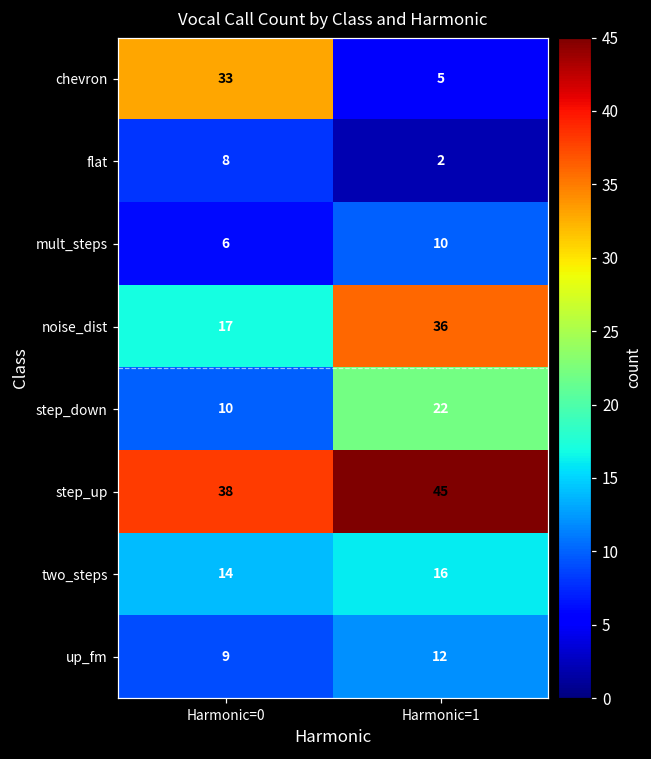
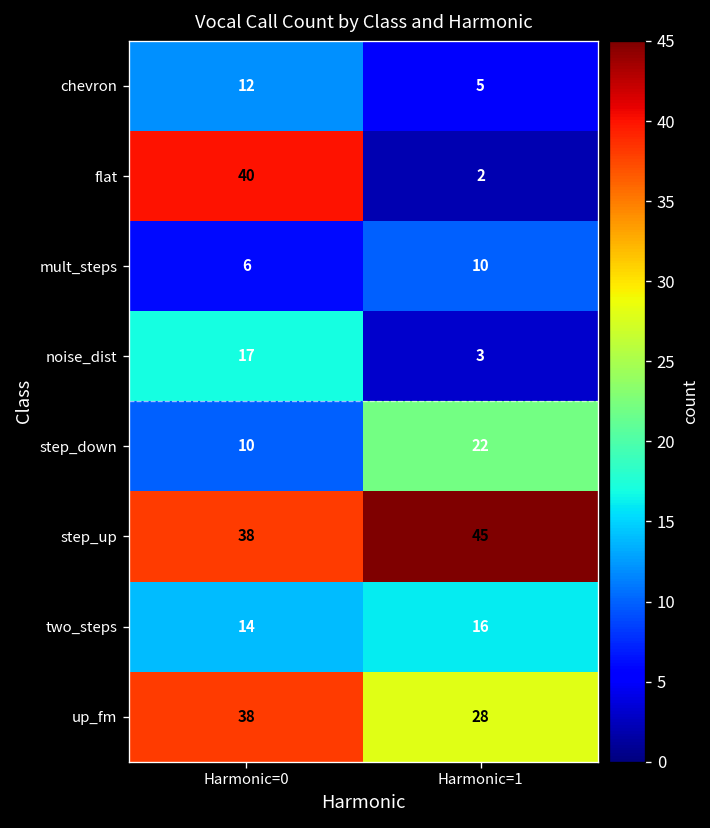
  {
    "chevron": {
-     "Harmonic=0": 33,
+     "Harmonic=0": 12,
      "Harmonic=1": 5
    },
    "flat": {
-     "Harmonic=0": 8,
+     "Harmonic=0": 40,
      "Harmonic=1": 2
    },
    "mult_steps": {
      "Harmonic=0": 6,
      "Harmonic=1": 10
    },
    "noise_dist": {
      "Harmonic=0": 17,
-     "Harmonic=1": 36
+     "Harmonic=1": 3
    },
    "step_down": {
      "Harmonic=0": 10,
      "Harmonic=1": 22
    },
    "step_up": {
      "Harmonic=0": 38,
      "Harmonic=1": 45
    },
    "two_steps": {
      "Harmonic=0": 14,
      "Harmonic=1": 16
    },
    "up_fm": {
-     "Harmonic=0": 9,
-     "Harmonic=1": 12
+     "Harmonic=0": 38,
+     "Harmonic=1": 28
    }
  }
